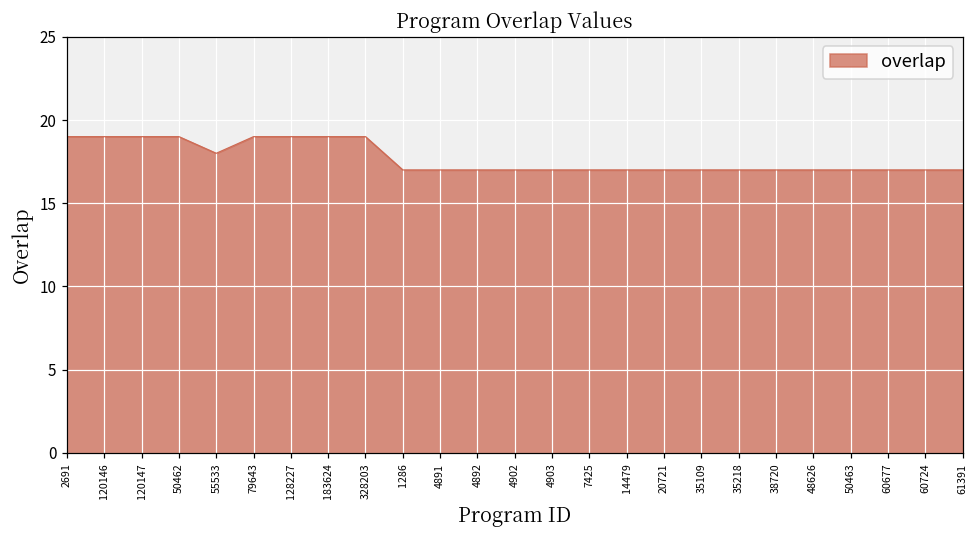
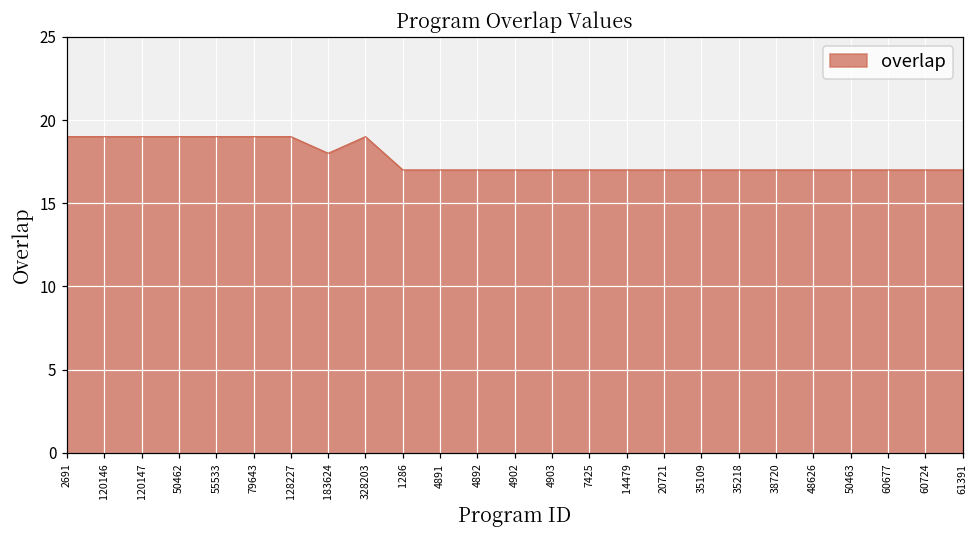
  {
    "2691": 19,
    "120146": 19,
    "120147": 19,
    "50462": 19,
-   "55533": 18,
+   "55533": 19,
    "79643": 19,
    "128227": 19,
-   "183624": 19,
+   "183624": 18,
    "328203": 19,
    "1286": 17,
    "4891": 17,
    "4892": 17,
    "4902": 17,
    "4903": 17,
    "7425": 17,
    "14479": 17,
    "20721": 17,
    "35109": 17,
    "35218": 17,
    "38720": 17,
    "48626": 17,
    "50463": 17,
    "60677": 17,
    "60724": 17,
    "61391": 17
  }
